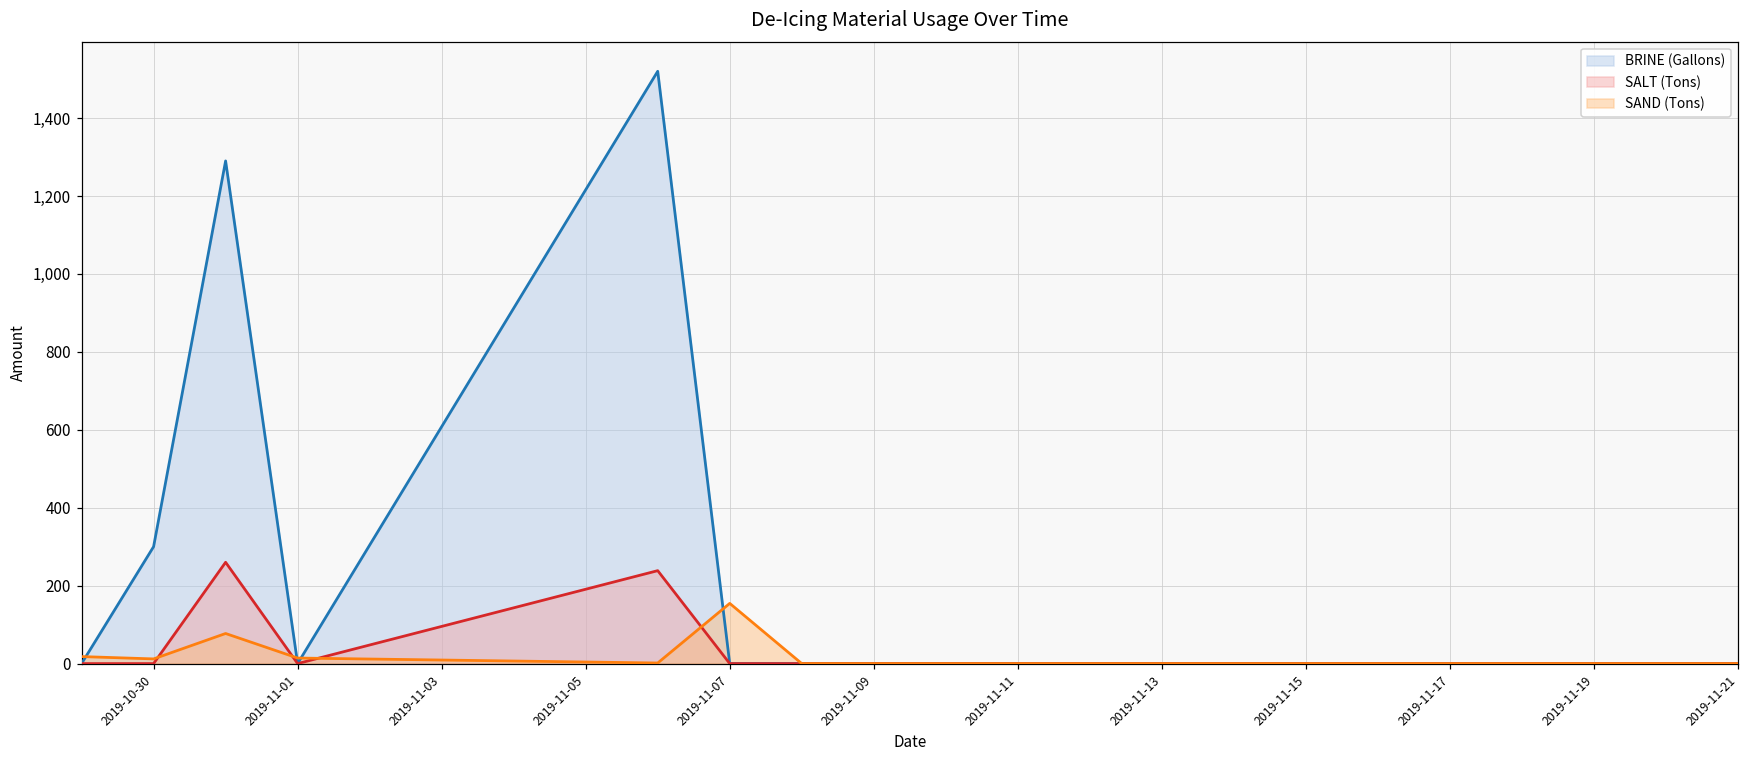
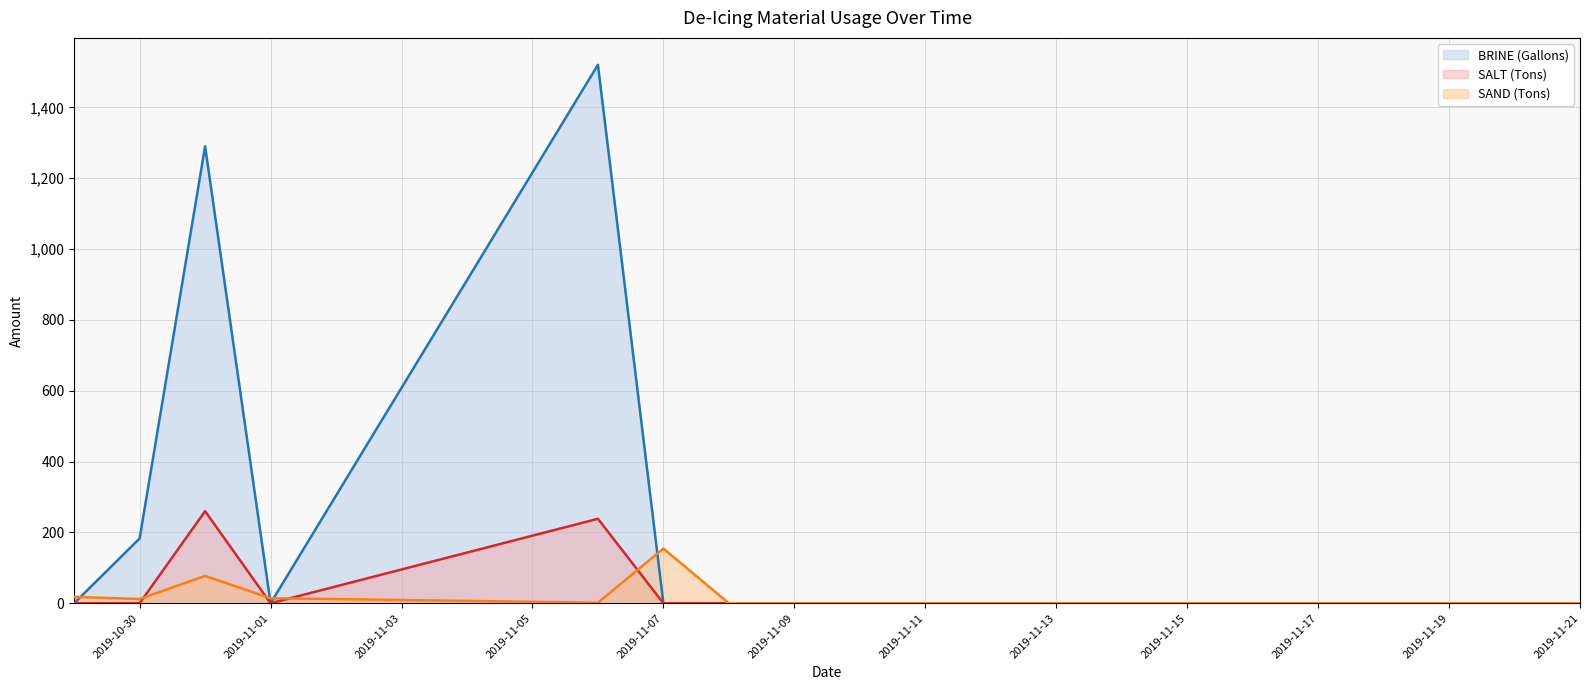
  {
    "BRINE (Gallons)": {
-     "2019-10-30": 300
+     "2019-10-30": 180
    }
  }
